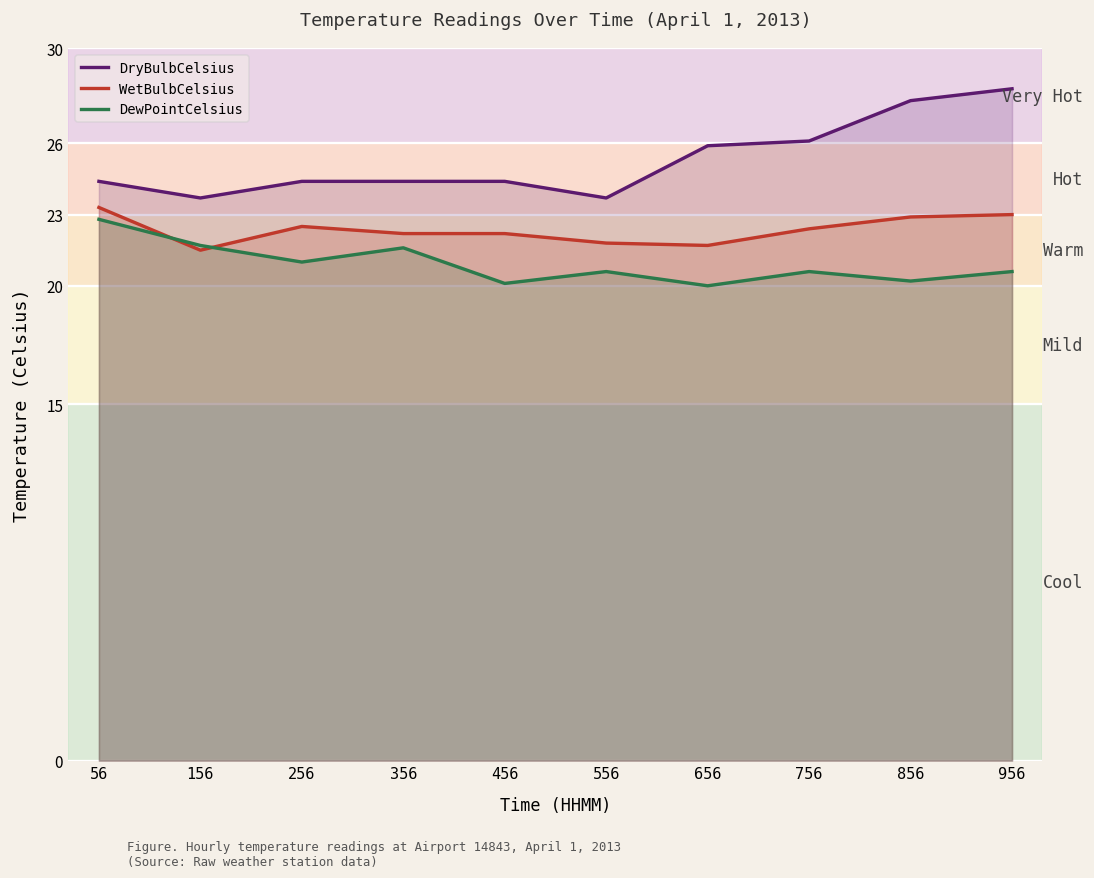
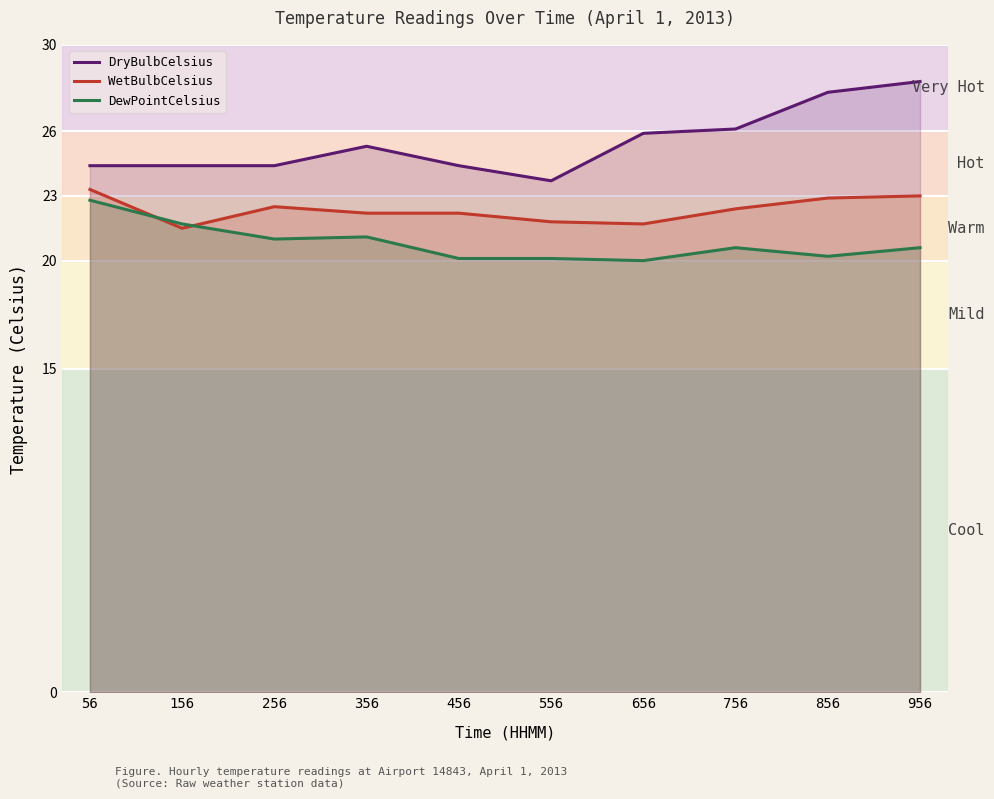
  {
    "DryBulbCelsius": {
      "56": 24.4,
-     "156": 23.7,
+     "156": 24.4,
      "256": 24.4,
-     "356": 24.4,
+     "356": 25.3,
      "456": 24.4,
      "556": 23.7,
      "656": 25.9,
      "756": 26.1,
      "856": 27.8,
      "956": 28.3
    },
    "WetBulbCelsius": {
      "56": 23.3,
      "156": 21.5,
      "256": 22.5,
      "356": 22.2,
      "456": 22.2,
      "556": 21.8,
      "656": 21.7,
      "756": 22.4,
      "856": 22.9,
      "956": 23.0
    },
    "DewPointCelsius": {
      "56": 22.8,
      "156": 21.7,
      "256": 21.0,
-     "356": 21.6,
+     "356": 21.1,
      "456": 20.1,
-     "556": 20.6,
+     "556": 20.1,
      "656": 20.0,
      "756": 20.6,
      "856": 20.2,
      "956": 20.6
    }
  }
